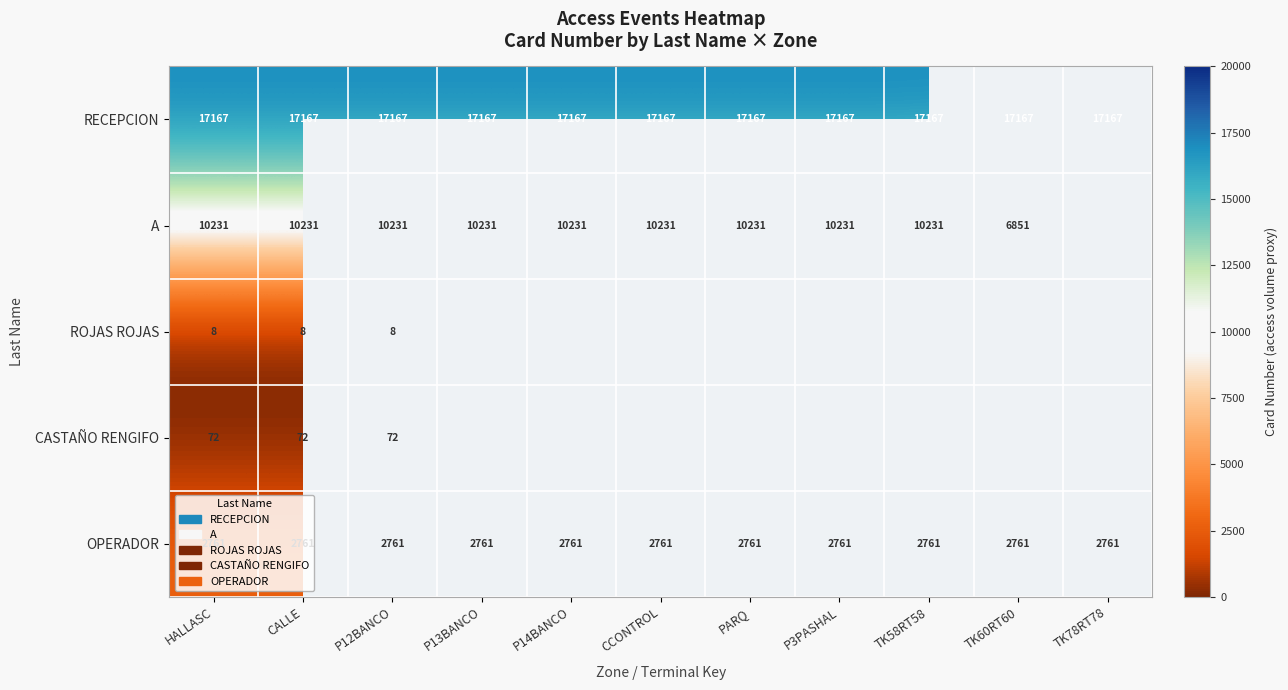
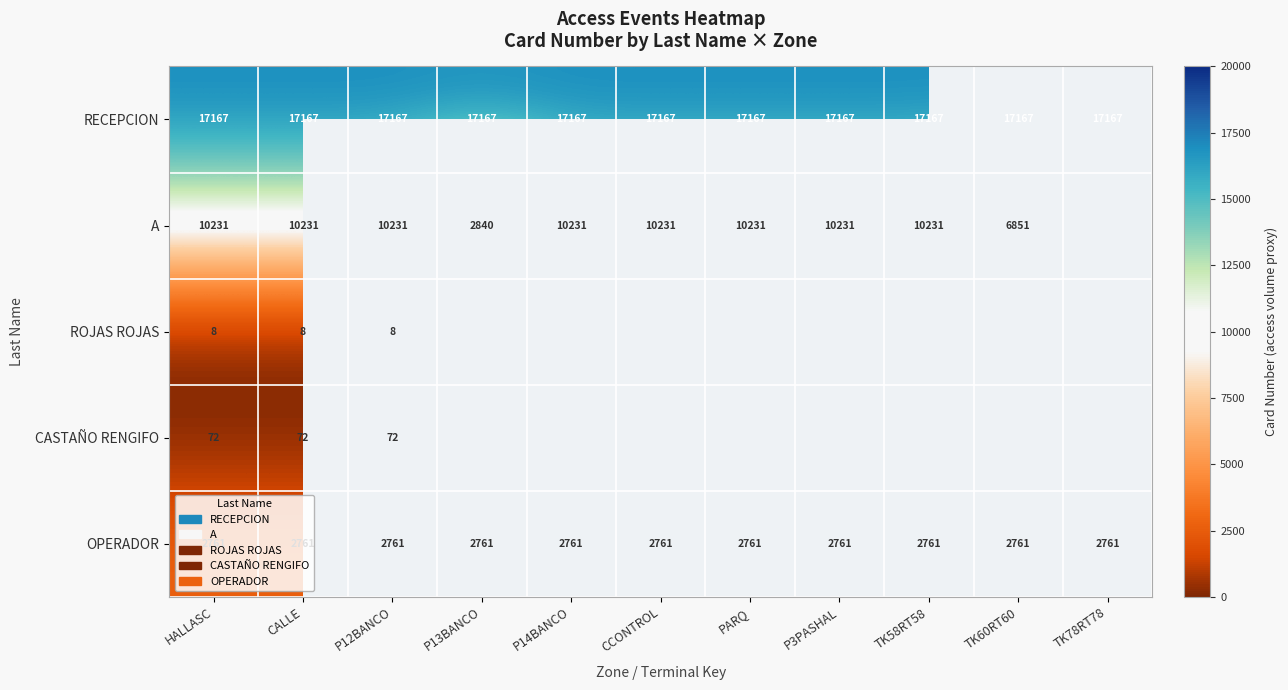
  {
    "RECEPCION": {
      "HALLASC": 17167,
      "CALLE": 17167
    },
    "A": {
      "HALLASC": 10231,
      "CALLE": 10231,
      "P12BANCO": 10231,
-     "P13BANCO": 10231,
+     "P13BANCO": 2840,
      "P14BANCO": 10231,
      "CCONTROL": 10231,
      "PARQ": 10231,
      "P3PASHAL": 10231,
      "TK58RT58": 10231,
      "TK60RT60": 6851
    },
    "ROJAS ROJAS": {
      "HALLASC": 8,
      "CALLE": 8,
      "P12BANCO": 8
    },
    "CASTAÑO RENGIFO": {
      "HALLASC": 72,
      "CALLE": 72,
      "P12BANCO": 72
    },
    "OPERADOR": {
      "P12BANCO": 2761,
      "P13BANCO": 2761,
      "P14BANCO": 2761,
      "CCONTROL": 2761,
      "PARQ": 2761,
      "P3PASHAL": 2761,
      "TK58RT58": 2761,
      "TK60RT60": 2761,
      "TK78RT78": 2761
    }
  }
